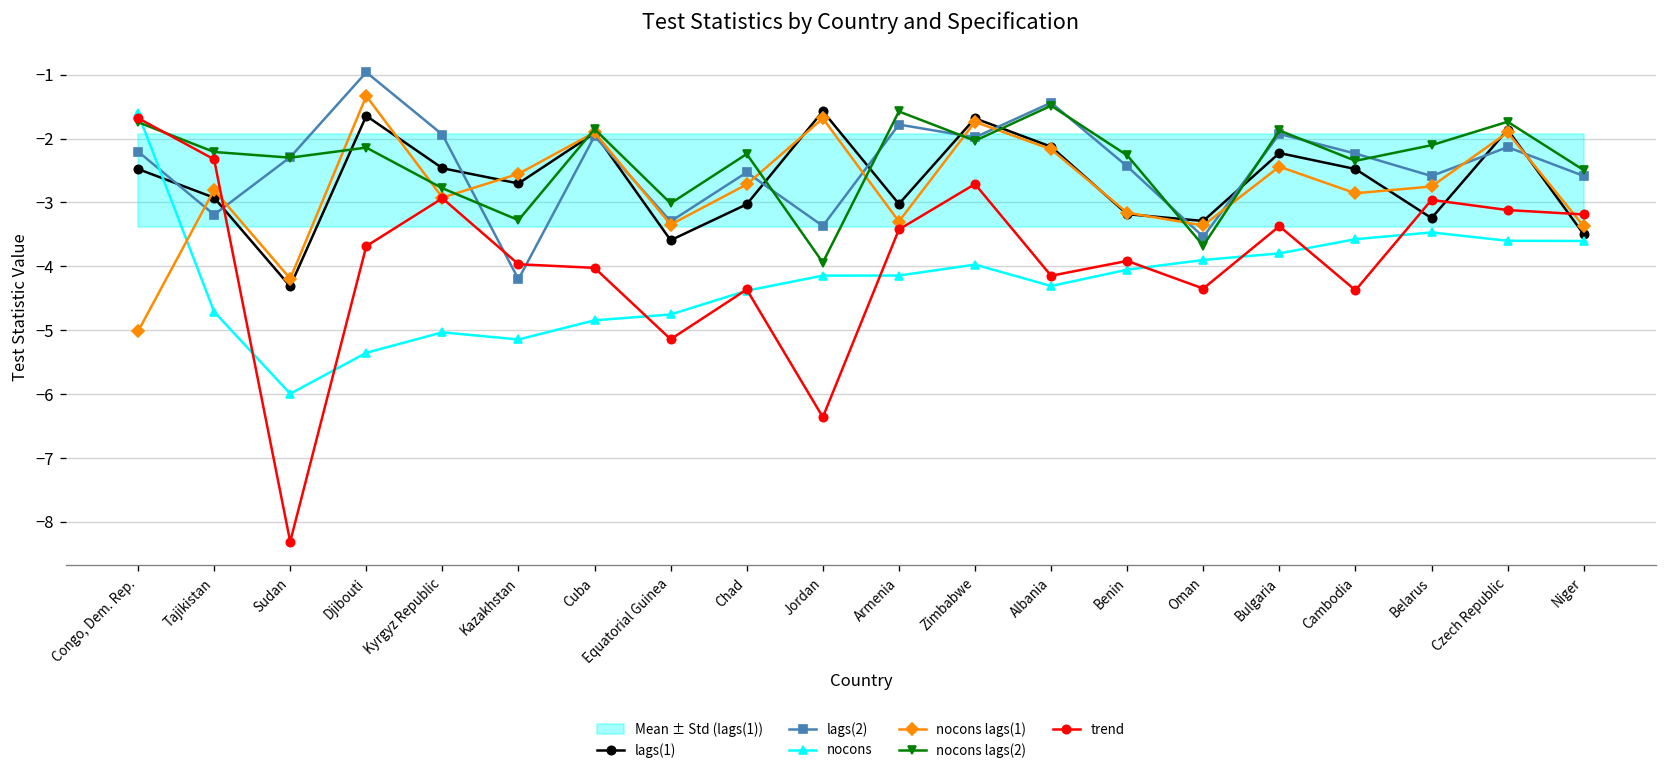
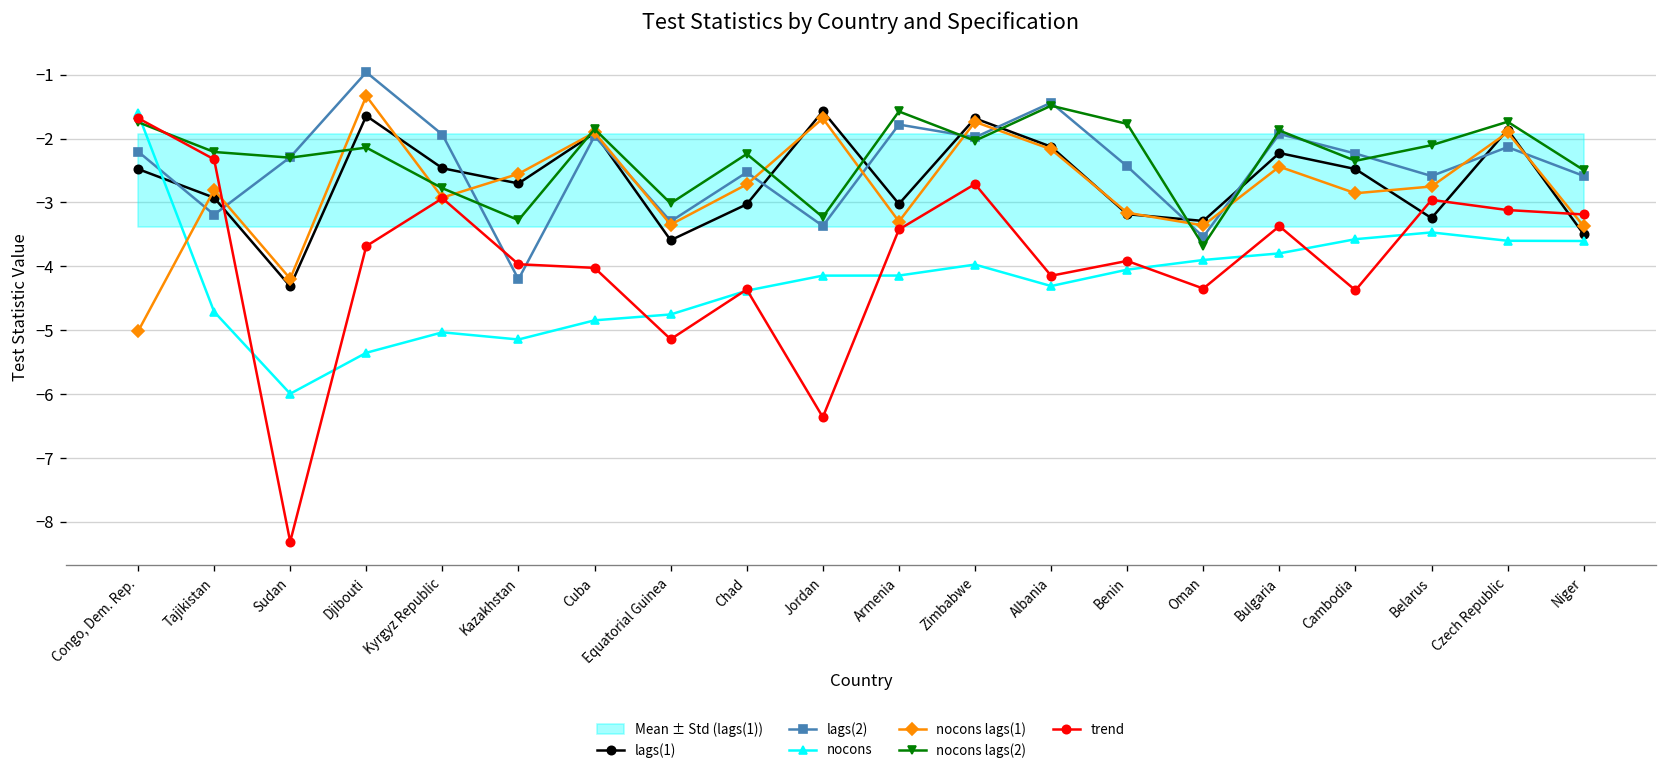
  {
    "lags(1)": {
      "Congo, Dem. Rep.": -2.5,
      "Tajikistan": -2.9,
      "Sudan": -4.3,
      "Djibouti": -1.6,
      "Kyrgyz Republic": -2.5,
      "Kazakhstan": -2.7,
      "Equatorial Guinea": -3.6,
      "Chad": -3.0,
      "Jordan": -1.6,
      "Armenia": -3.0,
      "Zimbabwe": -1.7,
      "Oman": -3.3,
      "Bulgaria": -2.2,
      "Cambodia": -2.5,
      "Belarus": -3.2,
      "Niger": -3.5
    },
    "lags(2)": {
      "Congo, Dem. Rep.": -2.2,
      "Tajikistan": -3.2,
      "Djibouti": -1.0,
      "Kazakhstan": -4.2,
      "Equatorial Guinea": -3.3,
      "Chad": -2.5,
      "Jordan": -3.4,
      "Armenia": -1.8,
      "Benin": -2.4,
      "Oman": -3.5,
      "Cambodia": -2.2,
      "Belarus": -2.6,
      "Czech Republic": -2.1,
      "Niger": -2.6
    },
    "nocons lags(1)": {
      "Congo, Dem. Rep.": -5.0,
      "Tajikistan": -2.8,
      "Sudan": -4.2,
      "Djibouti": -1.3,
      "Kazakhstan": -2.6,
      "Equatorial Guinea": -3.3,
      "Chad": -2.7,
      "Jordan": -1.7,
      "Armenia": -3.3,
      "Zimbabwe": -1.7,
      "Oman": -3.4,
      "Bulgaria": -2.4,
      "Cambodia": -2.9,
      "Belarus": -2.8,
      "Niger": -3.4
    },
    "nocons lags(2)": {
      "Congo, Dem. Rep.": -1.7,
      "Tajikistan": -2.2,
      "Djibouti": -2.1,
      "Kyrgyz Republic": -2.8,
      "Kazakhstan": -3.3,
      "Cuba": -1.9,
      "Equatorial Guinea": -3.0,
      "Chad": -2.2,
-     "Jordan": -3.9,
+     "Jordan": -3.2,
      "Armenia": -1.6,
      "Zimbabwe": -2.0,
-     "Benin": -2.3,
+     "Benin": -1.8,
      "Oman": -3.7,
      "Bulgaria": -1.9,
      "Cambodia": -2.3,
      "Belarus": -2.1,
      "Czech Republic": -1.7,
      "Niger": -2.5
    },
    "trend": {
      "Congo, Dem. Rep.": -1.7,
      "Tajikistan": -2.3,
      "Sudan": -8.3,
      "Djibouti": -3.7,
      "Kazakhstan": -4.0,
      "Cuba": -4.0,
      "Equatorial Guinea": -5.1,
      "Jordan": -6.4,
      "Armenia": -3.4,
      "Zimbabwe": -2.7,
      "Albania": -4.1,
      "Benin": -3.9,
      "Oman": -4.3,
      "Bulgaria": -3.4,
      "Cambodia": -4.4,
      "Belarus": -3.0,
      "Czech Republic": -3.1,
      "Niger": -3.2
    }
  }
